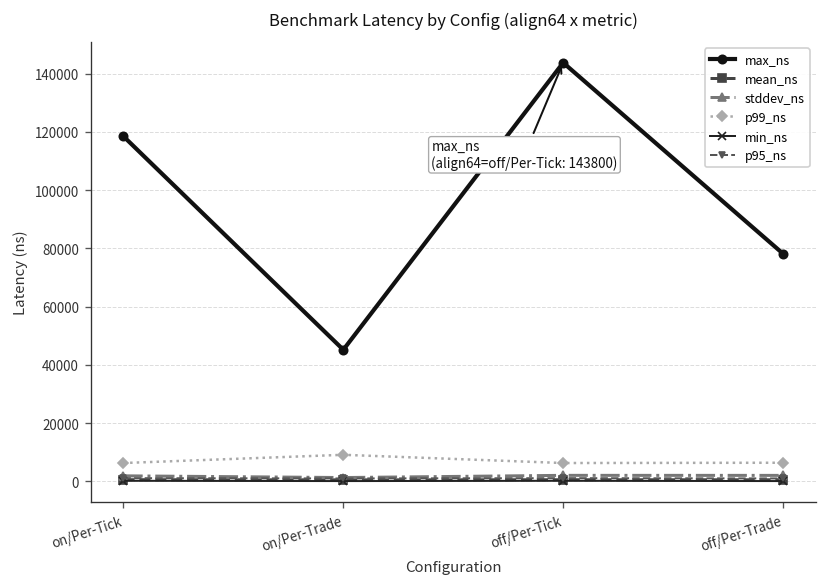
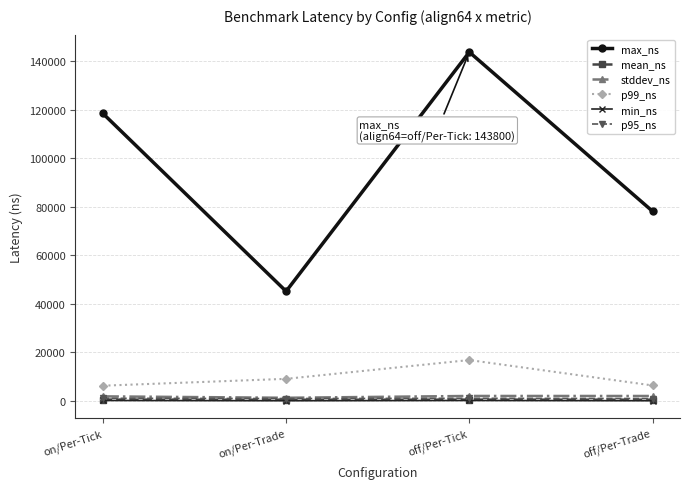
  {
    "p99_ns": {
      "on/Per-Tick": 6000,
      "on/Per-Trade": 9000,
-     "off/Per-Tick": 6000,
+     "off/Per-Tick": 17000,
      "off/Per-Trade": 6000
    }
  }
